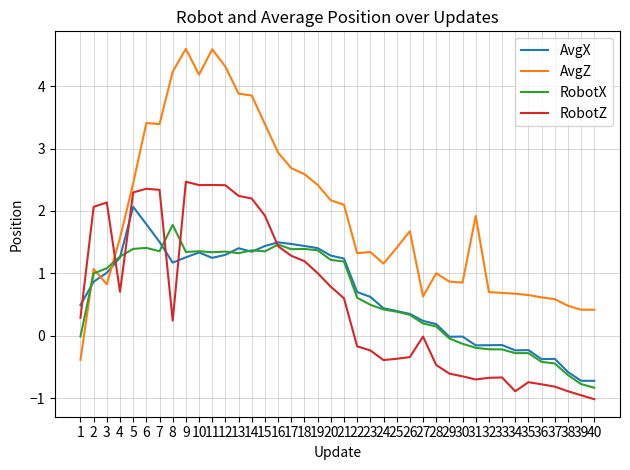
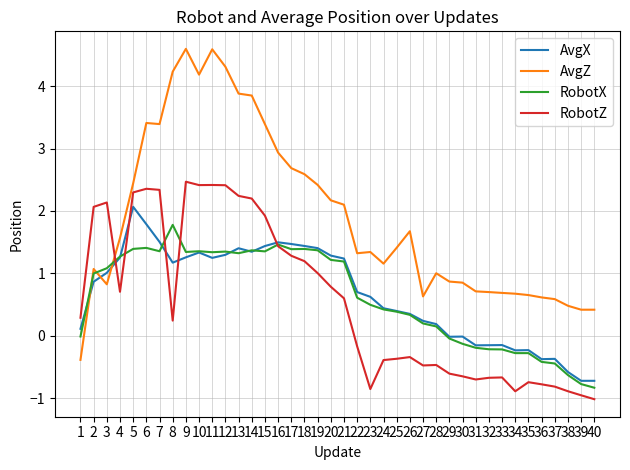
  {
    "AvgX": {
-     "1": 0.5,
+     "1": 0.1,
      "2": 0.9,
      "3": 1.0,
      "5": 2.1,
      "6": 1.8,
      "7": 1.5,
      "8": 1.2,
      "9": 1.3,
      "13": 1.4,
      "17": 1.5,
      "18": 1.4,
      "22": 0.7,
      "23": 0.6,
      "30": 0.0,
      "32": -0.2,
      "33": -0.1,
      "34": -0.2,
      "35": -0.2,
      "36": -0.4,
      "37": -0.4,
      "38": -0.6,
      "39": -0.7,
      "40": -0.7
    },
    "AvgZ": {
      "1": -0.4,
      "2": 1.1,
      "3": 0.8,
      "4": 1.6,
      "5": 2.4,
      "6": 3.4,
      "7": 3.4,
      "8": 4.2,
      "9": 4.6,
      "10": 4.2,
      "13": 3.9,
      "14": 3.8,
      "17": 2.7,
      "18": 2.6,
      "19": 2.4,
      "22": 1.3,
      "23": 1.3,
      "24": 1.2,
      "25": 1.4,
      "26": 1.7,
      "27": 0.6,
      "30": 0.9,
-     "31": 1.9,
+     "31": 0.7,
      "32": 0.7,
      "33": 0.7,
      "34": 0.7,
      "35": 0.7,
      "36": 0.6,
      "37": 0.6,
      "38": 0.5,
      "39": 0.4,
      "40": 0.4
    },
    "RobotX": {
      "1": 0.0,
      "2": 1.0,
      "3": 1.1,
      "5": 1.4,
      "6": 1.4,
      "7": 1.4,
      "8": 1.8,
      "9": 1.3,
      "13": 1.3,
      "17": 1.4,
      "18": 1.4,
      "22": 0.6,
      "23": 0.5,
      "30": -0.1,
      "32": -0.2,
      "33": -0.2,
      "34": -0.3,
      "35": -0.3,
      "36": -0.4,
      "37": -0.4,
      "38": -0.6,
      "39": -0.8,
      "40": -0.8
    },
    "RobotZ": {
      "1": 0.3,
      "2": 2.1,
      "3": 2.1,
      "4": 0.7,
      "5": 2.3,
      "6": 2.4,
      "7": 2.3,
      "8": 0.2,
      "9": 2.5,
      "10": 2.4,
      "13": 2.2,
      "14": 2.2,
      "17": 1.3,
      "18": 1.2,
      "19": 1.0,
      "22": -0.2,
-     "23": -0.2,
+     "23": -0.9,
      "24": -0.4,
      "25": -0.4,
      "26": -0.3,
-     "27": 0.0,
+     "27": -0.5,
      "30": -0.6,
      "31": -0.7,
      "32": -0.7,
      "33": -0.7,
      "34": -0.9,
      "35": -0.7,
      "36": -0.8,
      "37": -0.8,
      "38": -0.9,
      "39": -1.0,
      "40": -1.0
    }
  }
